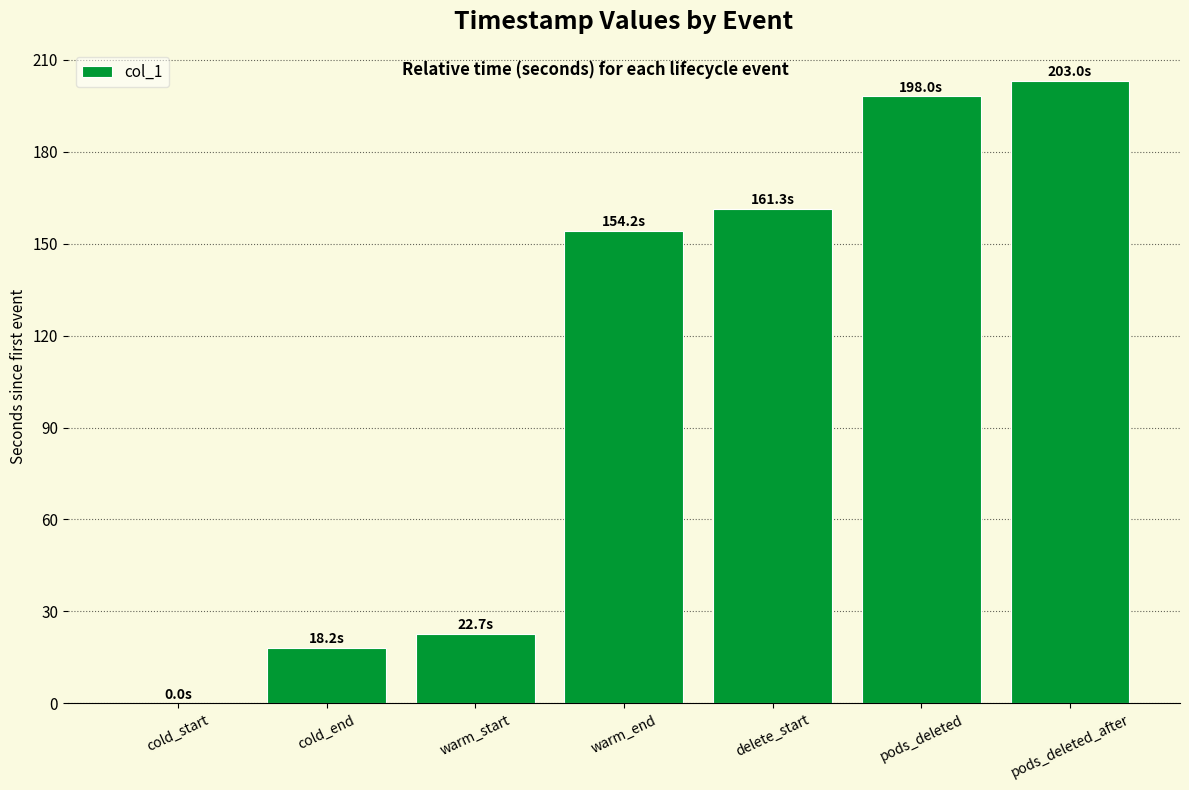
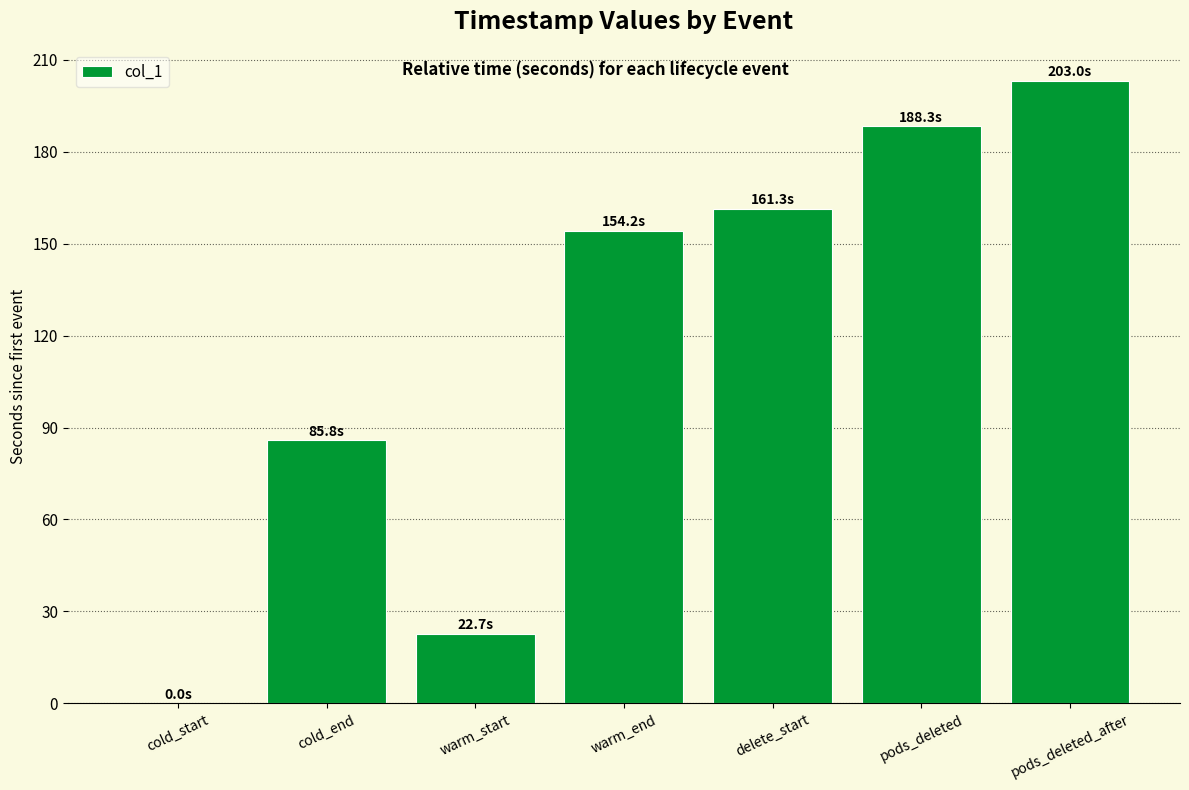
  {
    "cold_start": "0.0s",
-   "cold_end": "18.2s",
+   "cold_end": "85.8s",
    "warm_start": "22.7s",
    "warm_end": "154.2s",
    "delete_start": "161.3s",
-   "pods_deleted": "198.0s",
+   "pods_deleted": "188.3s",
    "pods_deleted_after": "203.0s"
  }
